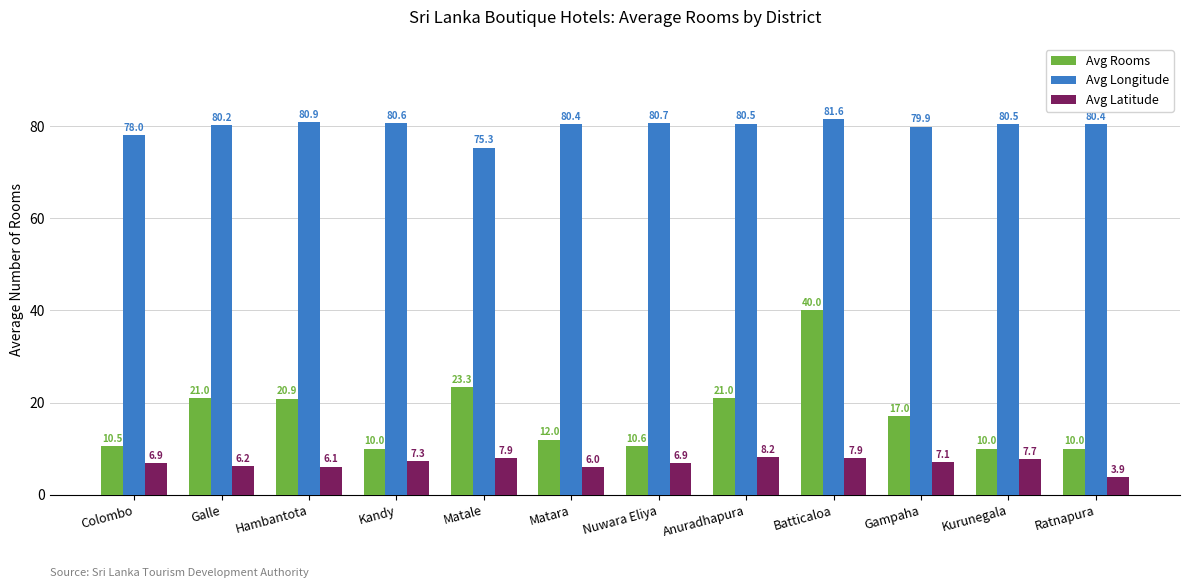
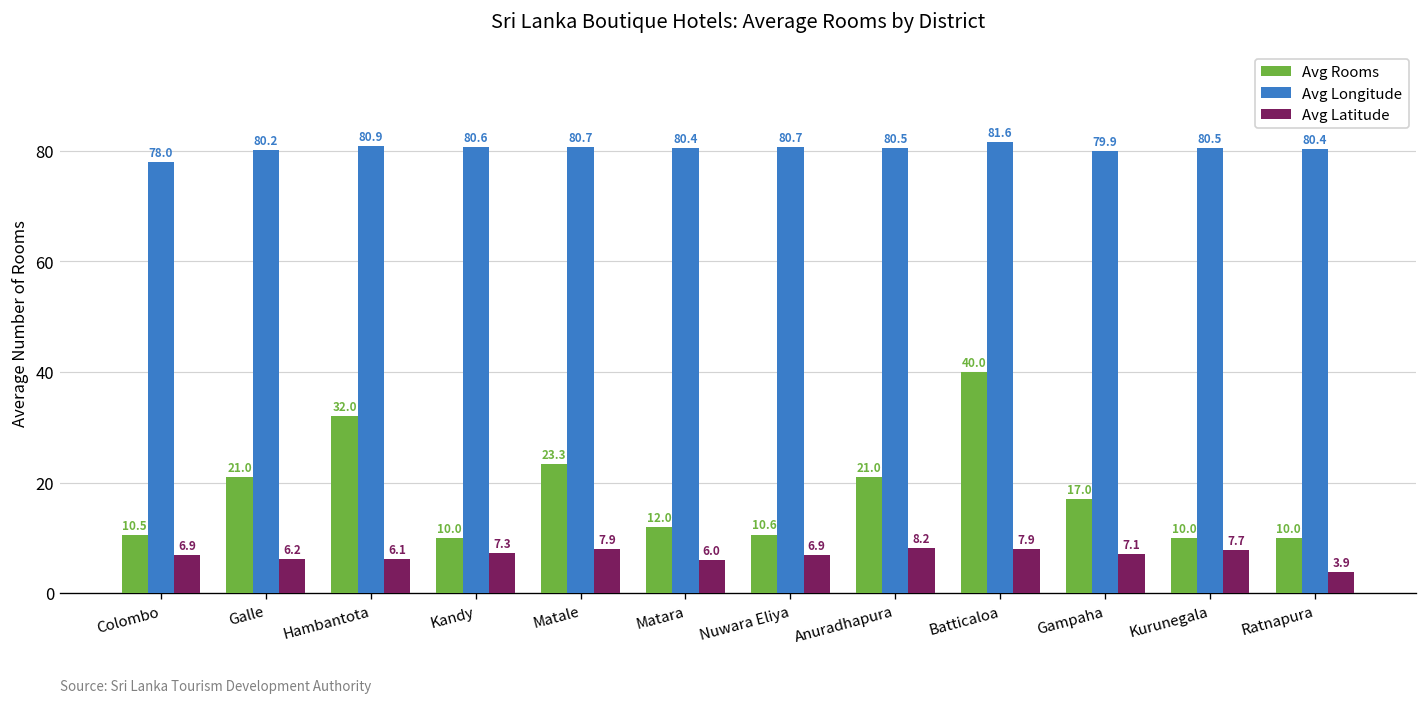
  {
    "Avg Rooms": {
      "Colombo": 10.5,
      "Galle": 21.0,
-     "Hambantota": 20.9,
+     "Hambantota": 32.0,
      "Kandy": 10.0,
      "Matale": 23.3,
      "Matara": 12.0,
      "Nuwara Eliya": 10.6,
      "Anuradhapura": 21.0,
      "Batticaloa": 40.0,
      "Gampaha": 17.0,
      "Kurunegala": 10.0,
      "Ratnapura": 10.0
    },
    "Avg Longitude": {
      "Colombo": 78.0,
      "Galle": 80.2,
      "Hambantota": 80.9,
      "Kandy": 80.6,
-     "Matale": 75.3,
+     "Matale": 80.7,
      "Matara": 80.4,
      "Nuwara Eliya": 80.7,
      "Anuradhapura": 80.5,
      "Batticaloa": 81.6,
      "Gampaha": 79.9,
      "Kurunegala": 80.5,
      "Ratnapura": 80.4
    },
    "Avg Latitude": {
      "Colombo": 6.9,
      "Galle": 6.2,
      "Hambantota": 6.1,
      "Kandy": 7.3,
      "Matale": 7.9,
      "Matara": 6.0,
      "Nuwara Eliya": 6.9,
      "Anuradhapura": 8.2,
      "Batticaloa": 7.9,
      "Gampaha": 7.1,
      "Kurunegala": 7.7,
      "Ratnapura": 3.9
    }
  }
